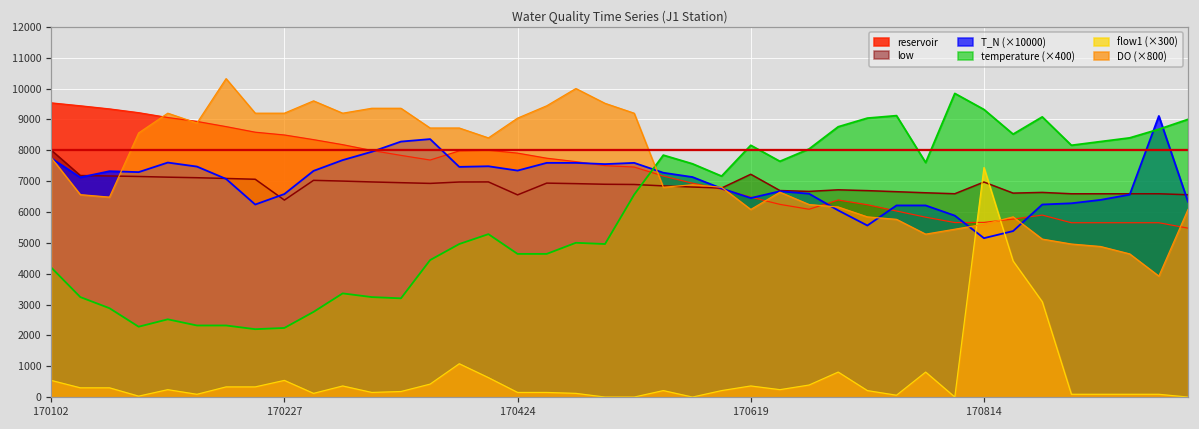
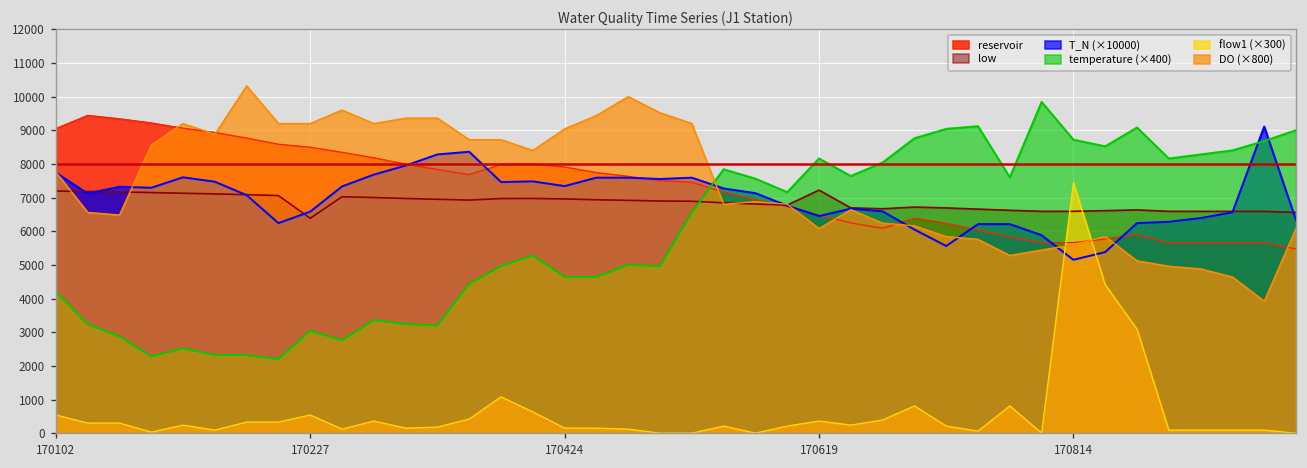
  {
    "reservoir": {
-     "170102": 9500,
+     "170102": 9000,
      "170227": 8500,
      "170424": 7900
    },
    "low": {
-     "170102": 8000,
+     "170102": 7200,
      "170227": 6400,
-     "170424": 6600,
+     "170424": 7000,
      "170619": 7200,
-     "170814": 7000
+     "170814": 6600
    },
    "T_N (×10000)": {
      "170227": 6600,
      "170424": 7300,
      "170814": 5200
    },
    "temperature (×400)": {
      "170102": 4200,
-     "170227": 2200,
+     "170227": 3000,
      "170424": 4600,
      "170619": 8200,
-     "170814": 9300
+     "170814": 8700
    },
    "flow1 (×300)": {
      "170102": 500,
      "170227": 500,
      "170424": 200,
      "170619": 400,
      "170814": 7400
    },
    "DO (×800)": {
      "170227": 9200,
      "170424": 9000,
      "170619": 6100
    }
  }
